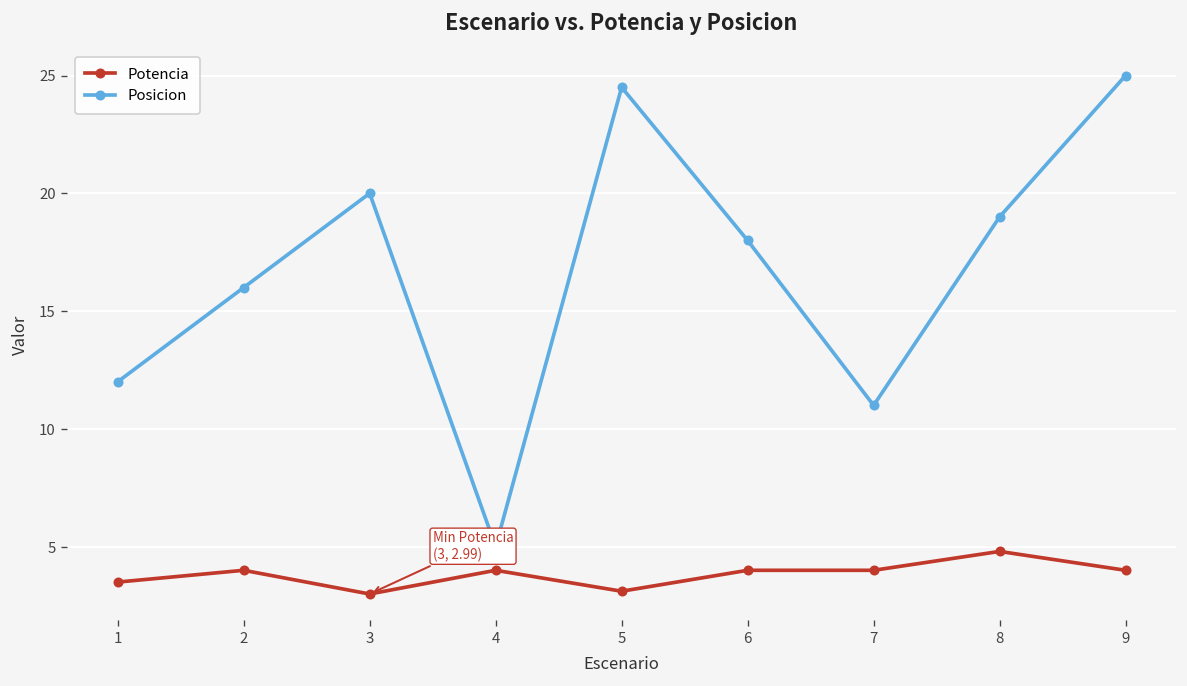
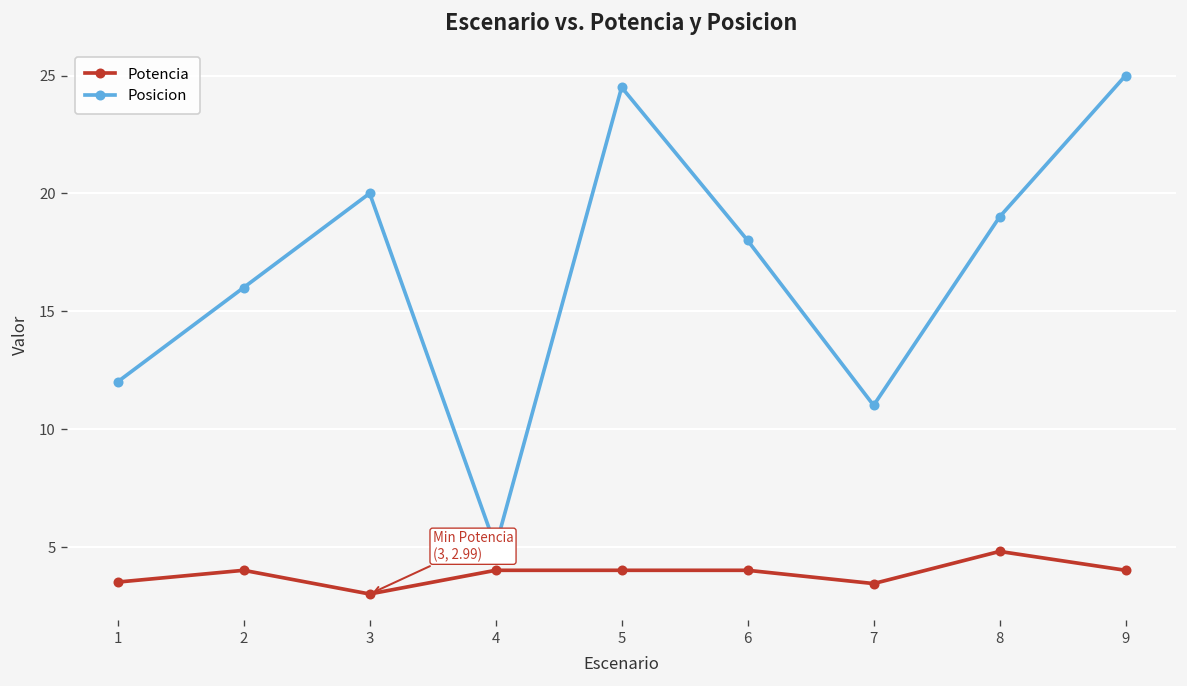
  {
    "Potencia": {
      "1": 3.5,
      "2": 4.0,
      "3": 3.0,
-     "5": 3.1,
+     "5": 4.0,
      "6": 4.0,
-     "7": 4.0,
+     "7": 3.4,
      "8": 4.8,
      "9": 4.0
    },
    "Posicion": {
      "1": 12.0,
      "2": 16.0,
      "3": 20.0,
      "5": 24.5,
      "6": 18.0,
      "7": 11.0,
      "8": 19.0,
      "9": 25.0
    }
  }
